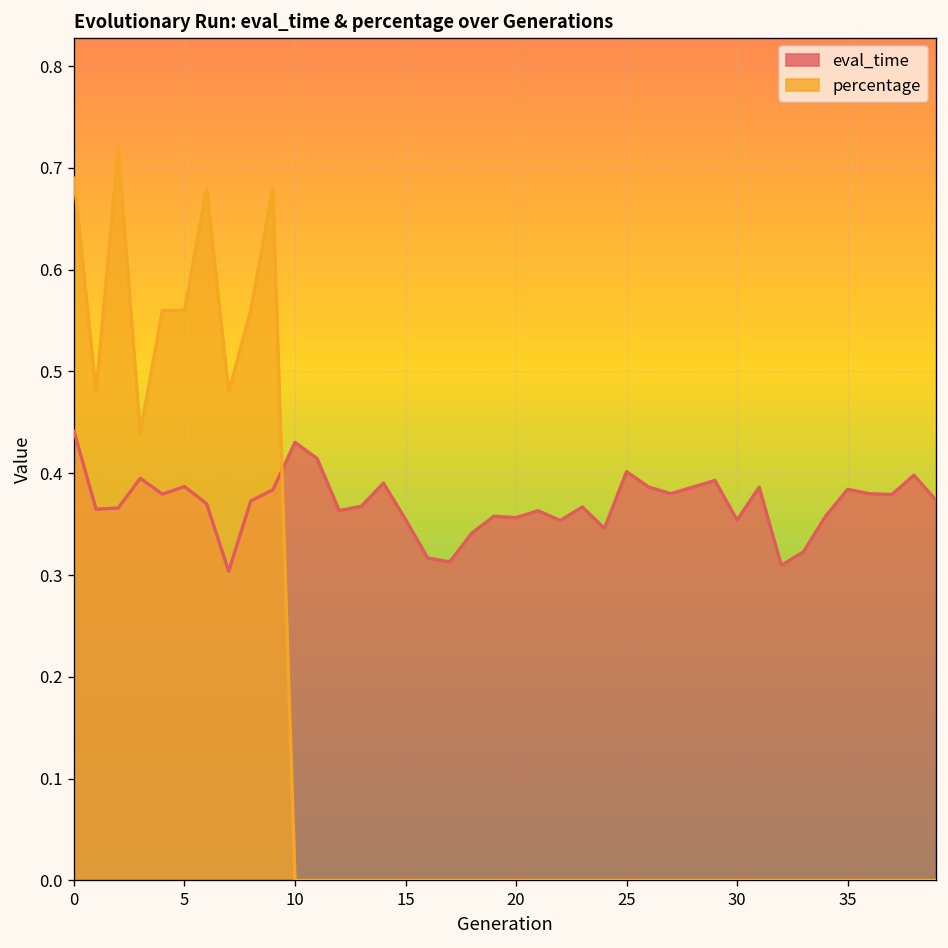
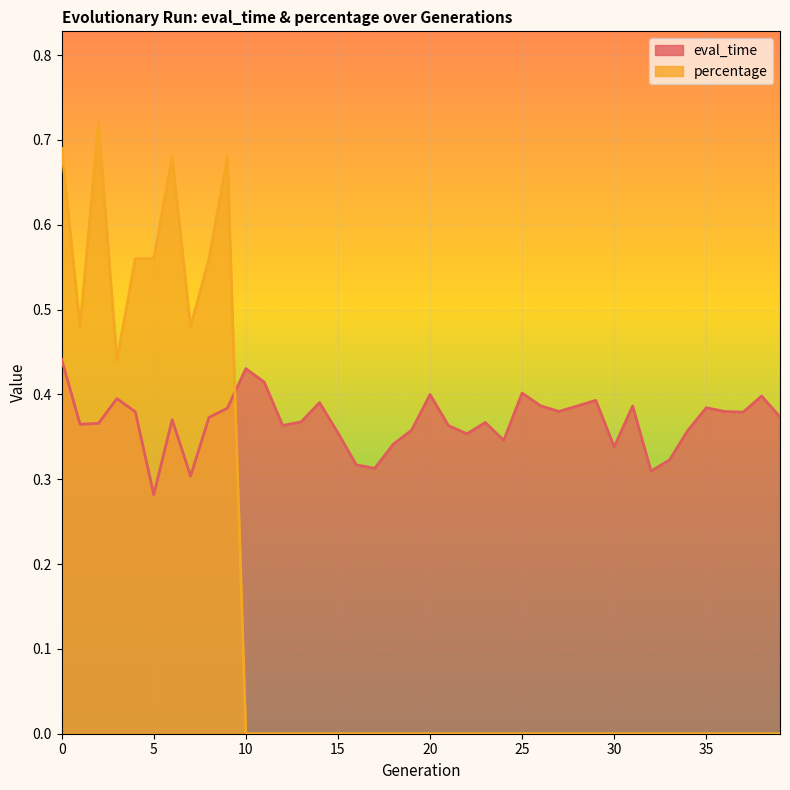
  {
    "eval_time": {
      "0": 0.44,
-     "5": 0.39,
+     "5": 0.28,
      "10": 0.43,
      "15": 0.35,
-     "20": 0.36,
+     "20": 0.40,
      "25": 0.40,
-     "30": 0.35,
+     "30": 0.34,
      "35": 0.38
    },
    "percentage": {
      "0": 0.69,
      "5": 0.56,
      "10": 0.00,
      "15": 0.00,
      "20": 0.00,
      "25": 0.00,
      "30": 0.00,
      "35": 0.00
    }
  }
